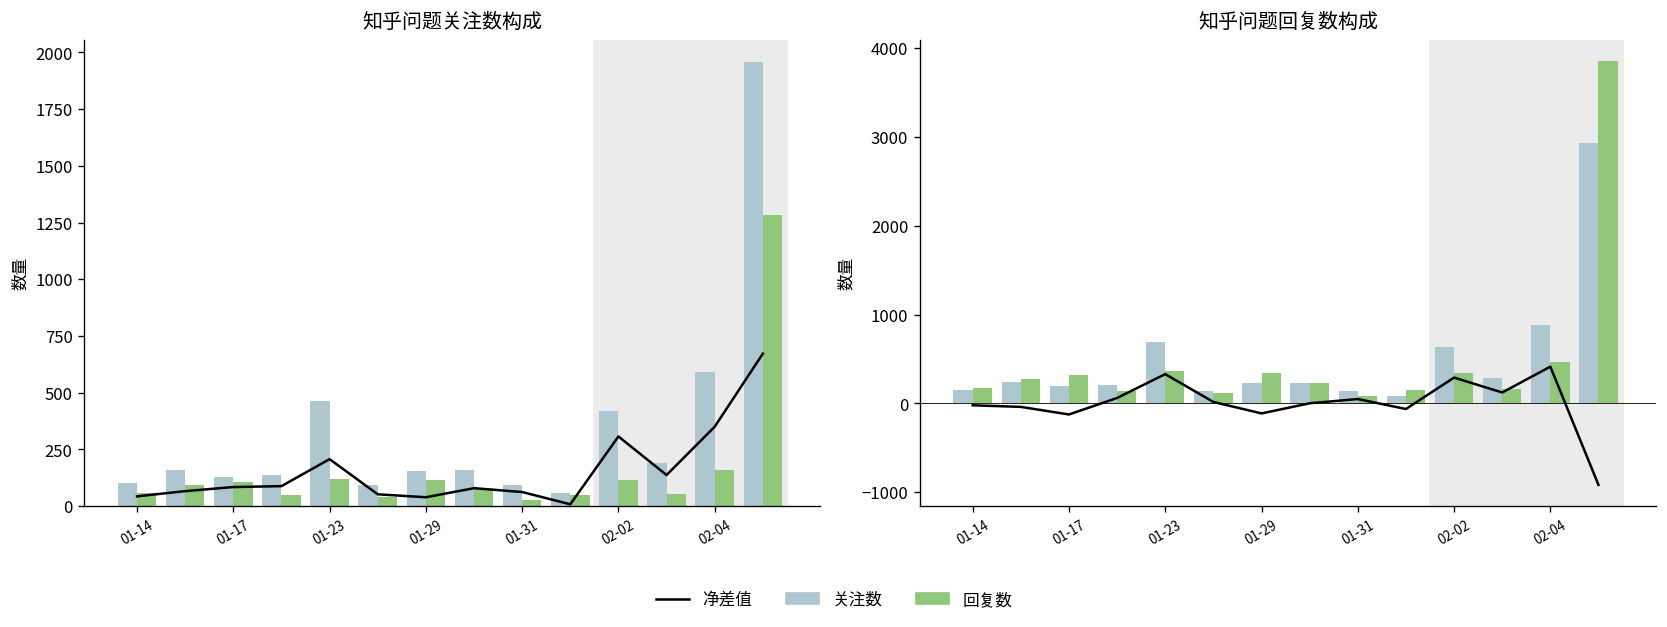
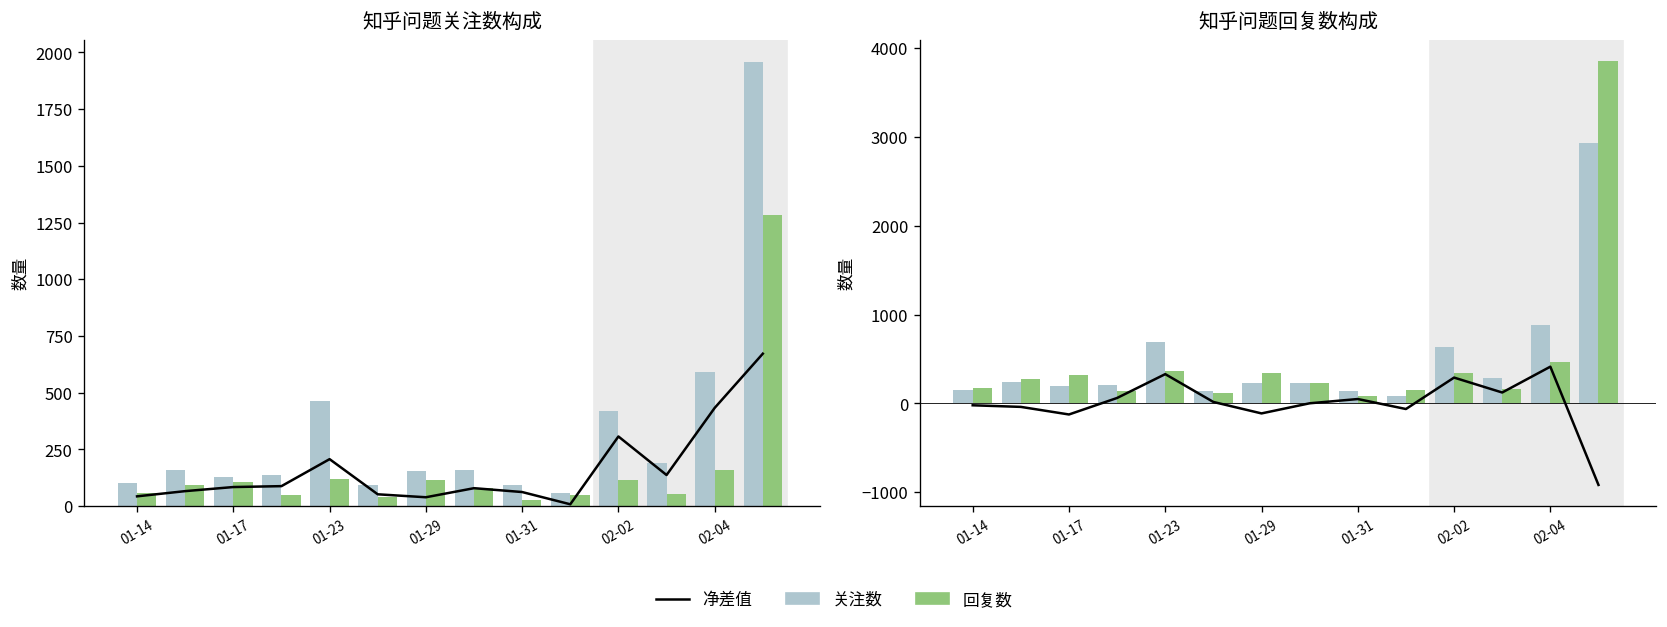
  {
    "知乎问题关注数构成": {
      "净差值": {
        "01-14": 40,
        "01-17": 80,
        "01-23": 210,
        "01-29": 40,
        "01-31": 60,
        "02-02": 310,
-       "02-04": 350
+       "02-04": 430
      }
    },
    "知乎问题回复数构成": {
      "净差值": {
        "01-14": 0,
        "01-17": -100,
        "01-23": 300,
        "01-29": -100,
        "01-31": 0,
        "02-02": 300,
        "02-04": 400
      }
    }
  }
